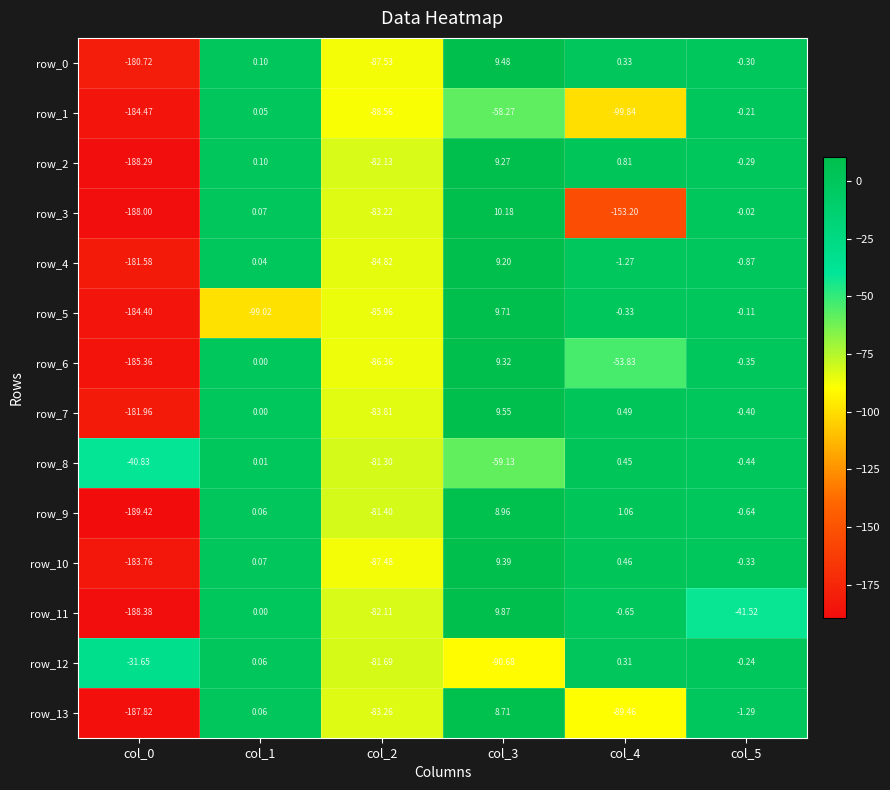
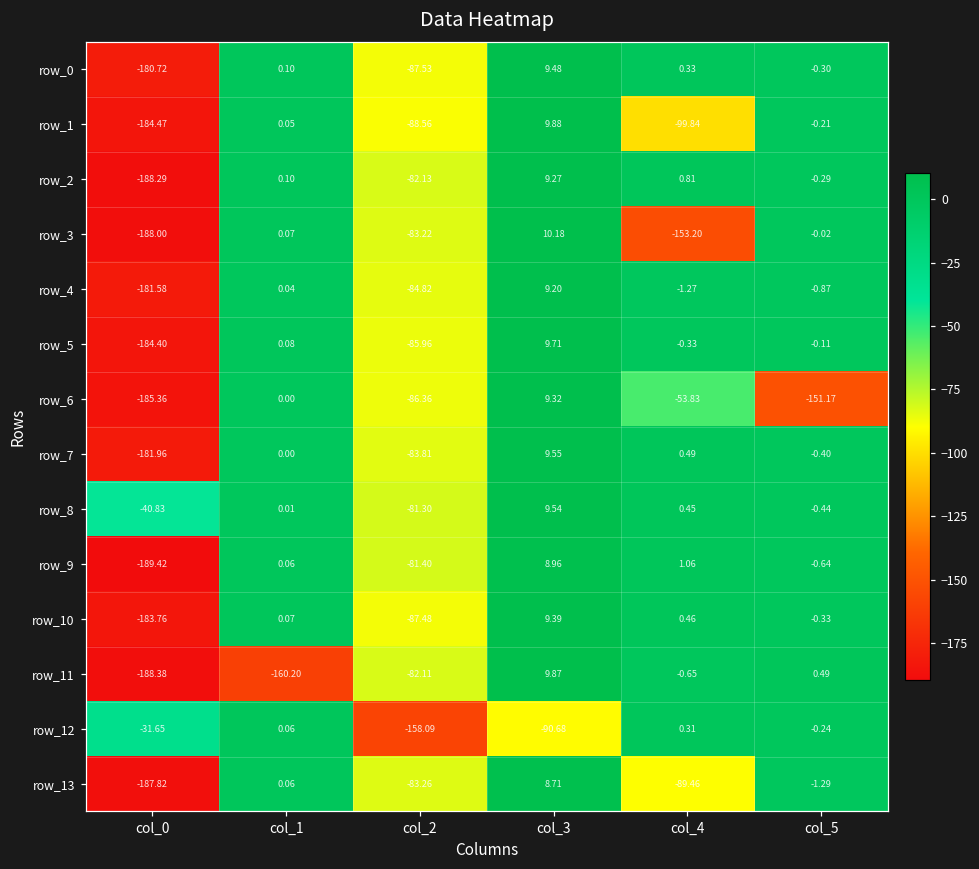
  {
    "row_0": {
      "col_0": -180.72,
      "col_1": 0.10,
      "col_2": -87.53,
      "col_3": 9.48,
      "col_4": 0.33,
      "col_5": -0.30
    },
    "row_1": {
      "col_0": -184.47,
      "col_1": 0.05,
      "col_2": -88.56,
-     "col_3": -58.27,
+     "col_3": 9.88,
      "col_4": -99.84,
      "col_5": -0.21
    },
    "row_2": {
      "col_0": -188.29,
      "col_1": 0.10,
      "col_2": -82.13,
      "col_3": 9.27,
      "col_4": 0.81,
      "col_5": -0.29
    },
    "row_3": {
      "col_0": -188.00,
      "col_1": 0.07,
      "col_2": -83.22,
      "col_3": 10.18,
      "col_4": -153.20,
      "col_5": -0.02
    },
    "row_4": {
      "col_0": -181.58,
      "col_1": 0.04,
      "col_2": -84.82,
      "col_3": 9.20,
      "col_4": -1.27,
      "col_5": -0.87
    },
    "row_5": {
      "col_0": -184.40,
-     "col_1": -99.02,
+     "col_1": 0.08,
      "col_2": -85.96,
      "col_3": 9.71,
      "col_4": -0.33,
      "col_5": -0.11
    },
    "row_6": {
      "col_0": -185.36,
      "col_1": 0.00,
      "col_2": -86.36,
      "col_3": 9.32,
      "col_4": -53.83,
-     "col_5": -0.35
+     "col_5": -151.17
    },
    "row_7": {
      "col_0": -181.96,
      "col_1": 0.00,
      "col_2": -83.81,
      "col_3": 9.55,
      "col_4": 0.49,
      "col_5": -0.40
    },
    "row_8": {
      "col_0": -40.83,
      "col_1": 0.01,
      "col_2": -81.30,
-     "col_3": -59.13,
+     "col_3": 9.54,
      "col_4": 0.45,
      "col_5": -0.44
    },
    "row_9": {
      "col_0": -189.42,
      "col_1": 0.06,
      "col_2": -81.40,
      "col_3": 8.96,
      "col_4": 1.06,
      "col_5": -0.64
    },
    "row_10": {
      "col_0": -183.76,
      "col_1": 0.07,
      "col_2": -87.48,
      "col_3": 9.39,
      "col_4": 0.46,
      "col_5": -0.33
    },
    "row_11": {
      "col_0": -188.38,
-     "col_1": 0.00,
+     "col_1": -160.20,
      "col_2": -82.11,
      "col_3": 9.87,
      "col_4": -0.65,
-     "col_5": -41.52
+     "col_5": 0.49
    },
    "row_12": {
      "col_0": -31.65,
      "col_1": 0.06,
-     "col_2": -81.69,
+     "col_2": -158.09,
      "col_3": -90.68,
      "col_4": 0.31,
      "col_5": -0.24
    },
    "row_13": {
      "col_0": -187.82,
      "col_1": 0.06,
      "col_2": -83.26,
      "col_3": 8.71,
      "col_4": -89.46,
      "col_5": -1.29
    }
  }
